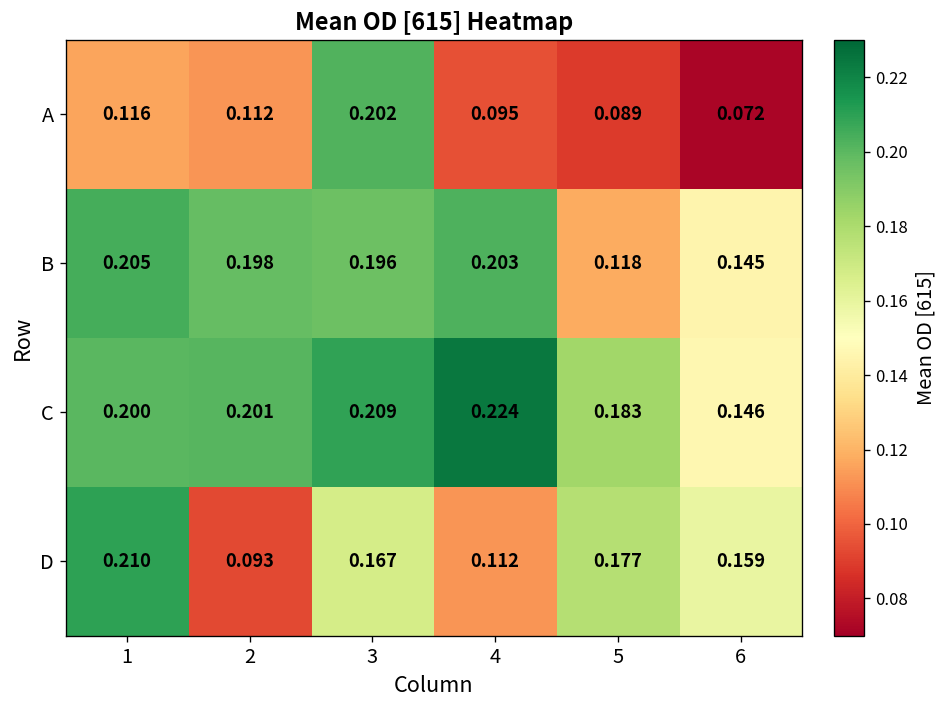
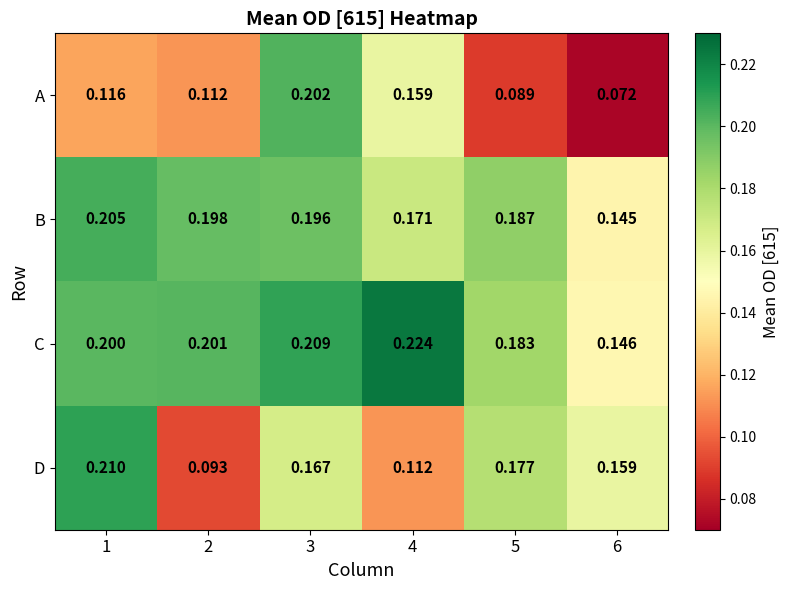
  {
    "A": {
      "1": 0.116,
      "2": 0.112,
      "3": 0.202,
-     "4": 0.095,
+     "4": 0.159,
      "5": 0.089,
      "6": 0.072
    },
    "B": {
      "1": 0.205,
      "2": 0.198,
      "3": 0.196,
-     "4": 0.203,
-     "5": 0.118,
+     "4": 0.171,
+     "5": 0.187,
      "6": 0.145
    },
    "C": {
      "1": 0.200,
      "2": 0.201,
      "3": 0.209,
      "4": 0.224,
      "5": 0.183,
      "6": 0.146
    },
    "D": {
      "1": 0.210,
      "2": 0.093,
      "3": 0.167,
      "4": 0.112,
      "5": 0.177,
      "6": 0.159
    }
  }
